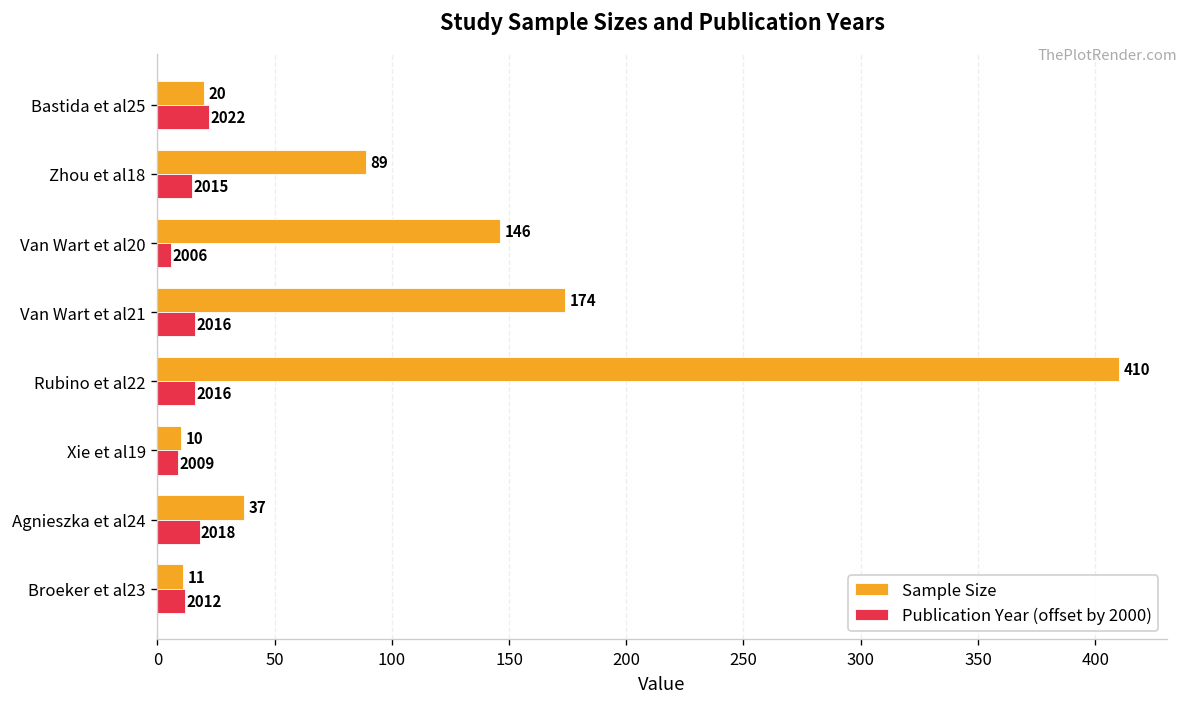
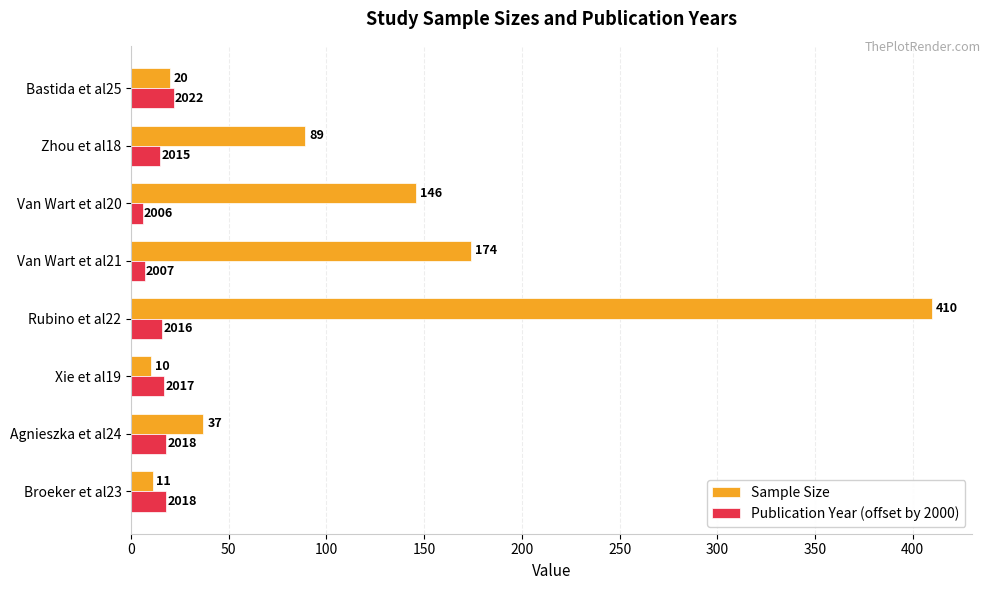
  {
    "Sample Size": {
      "Bastida et al25": 20,
      "Zhou et al18": 89,
      "Van Wart et al20": 146,
      "Van Wart et al21": 174,
      "Rubino et al22": 410,
      "Xie et al19": 10,
      "Agnieszka et al24": 37,
      "Broeker et al23": 11
    },
    "Publication Year (offset by 2000)": {
-     "Van Wart et al21": 2016,
-     "Xie et al19": 2009,
-     "Broeker et al23": 2012
+     "Van Wart et al21": 2007,
+     "Xie et al19": 2017,
+     "Broeker et al23": 2018
    }
  }
